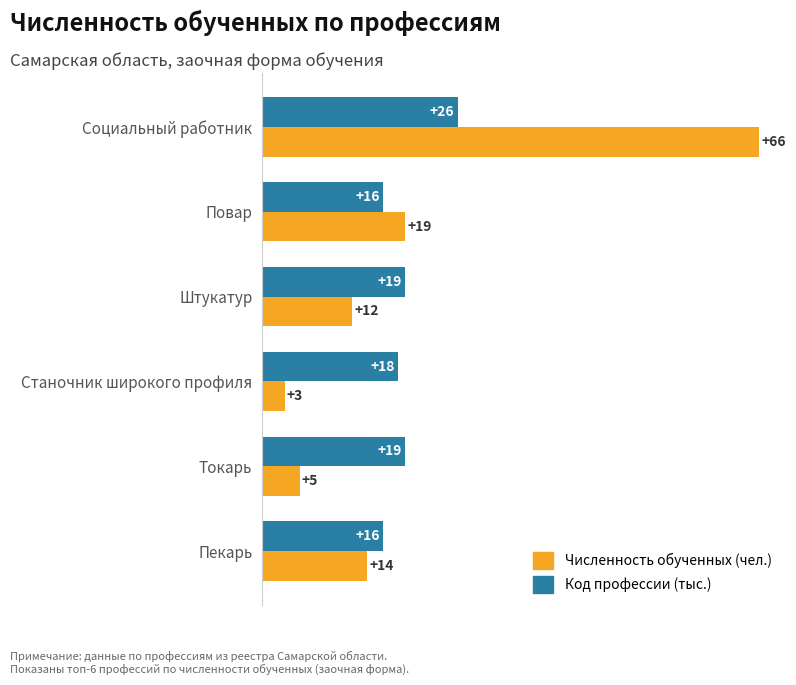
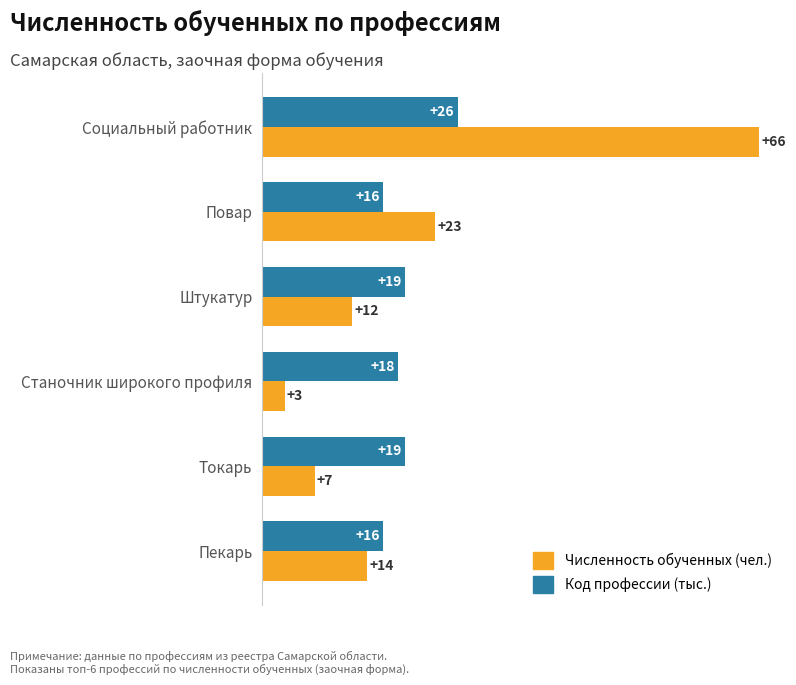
  {
    "Численность обученных (чел.)": {
      "Социальный работник": "+66",
-     "Повар": "+19",
+     "Повар": "+23",
      "Штукатур": "+12",
      "Станочник широкого профиля": "+3",
-     "Токарь": "+5",
+     "Токарь": "+7",
      "Пекарь": "+14"
    },
    "Код профессии (тыс.)": {
      "Социальный работник": "+26",
      "Повар": "+16",
      "Штукатур": "+19",
      "Станочник широкого профиля": "+18",
      "Токарь": "+19",
      "Пекарь": "+16"
    }
  }
